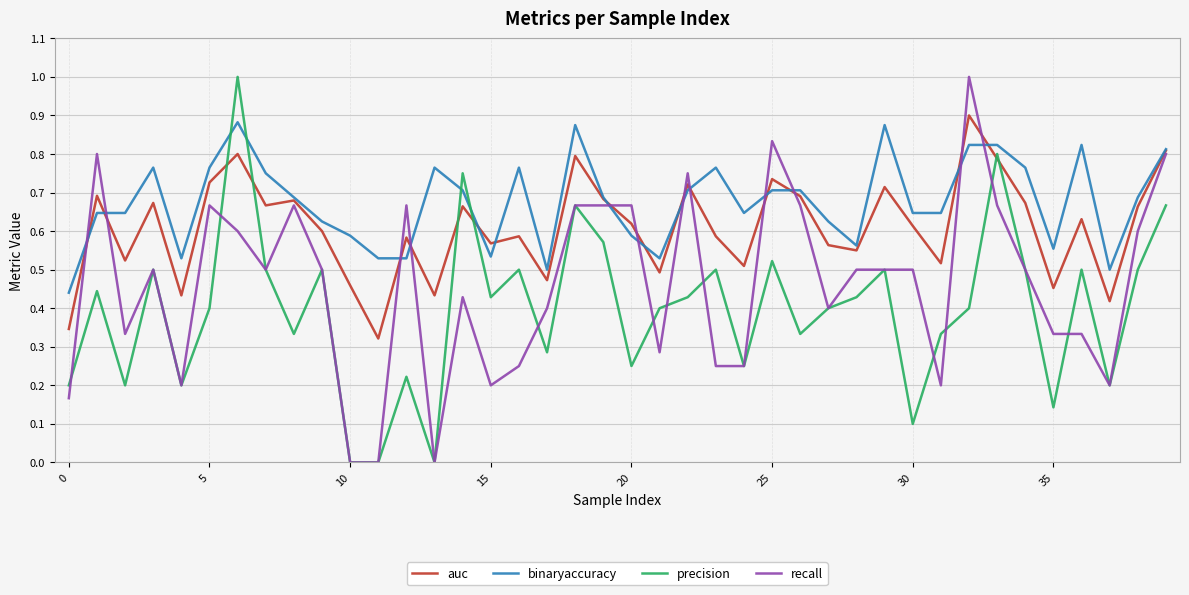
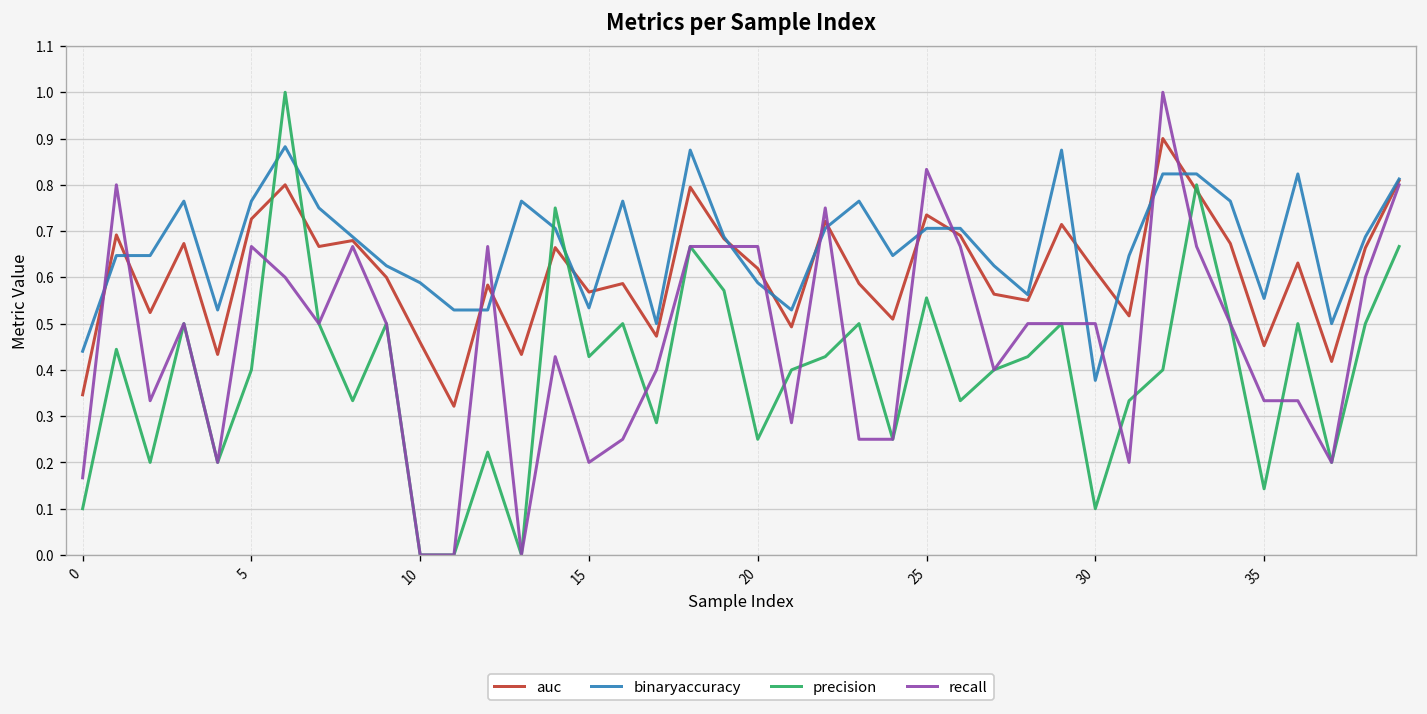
  {
    "auc": {
      "0": 0.35,
      "5": 0.73,
      "10": 0.46,
      "15": 0.57,
      "20": 0.62,
      "25": 0.73,
      "30": 0.61,
      "35": 0.45
    },
    "binaryaccuracy": {
      "0": 0.44,
      "5": 0.76,
      "10": 0.59,
      "15": 0.53,
      "20": 0.59,
      "25": 0.71,
-     "30": 0.65,
+     "30": 0.38,
      "35": 0.55
    },
    "precision": {
-     "0": 0.2,
+     "0": 0.1,
      "5": 0.40,
      "15": 0.43,
      "20": 0.25,
-     "25": 0.52,
+     "25": 0.56,
      "30": 0.10,
      "35": 0.14
    },
    "recall": {
      "0": 0.17,
      "5": 0.67,
      "15": 0.20,
      "20": 0.67,
      "25": 0.83,
      "30": 0.50,
      "35": 0.33
    }
  }
